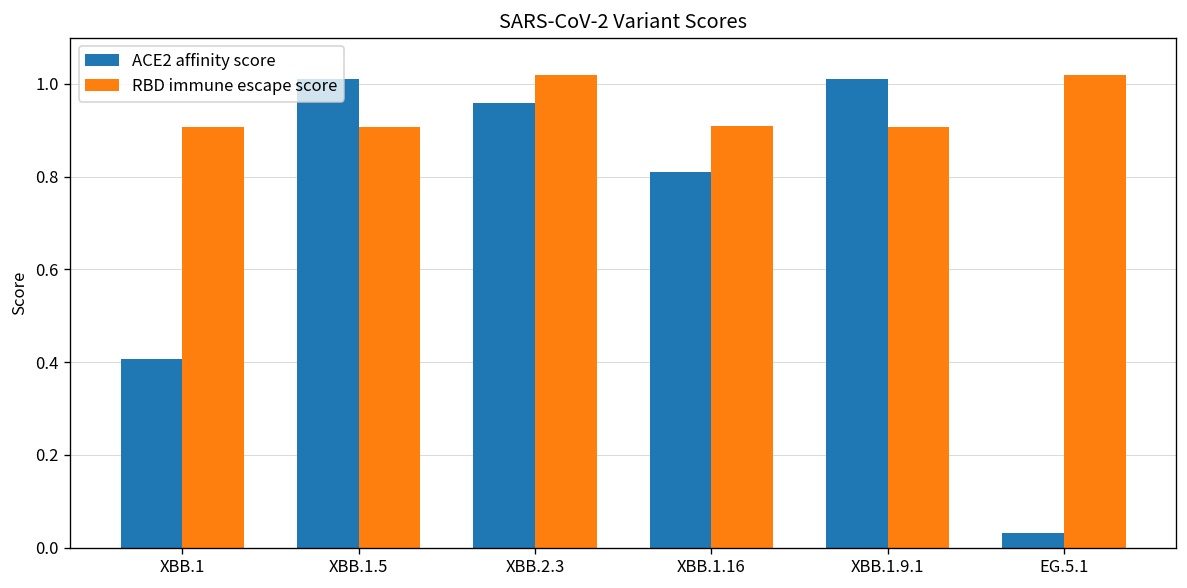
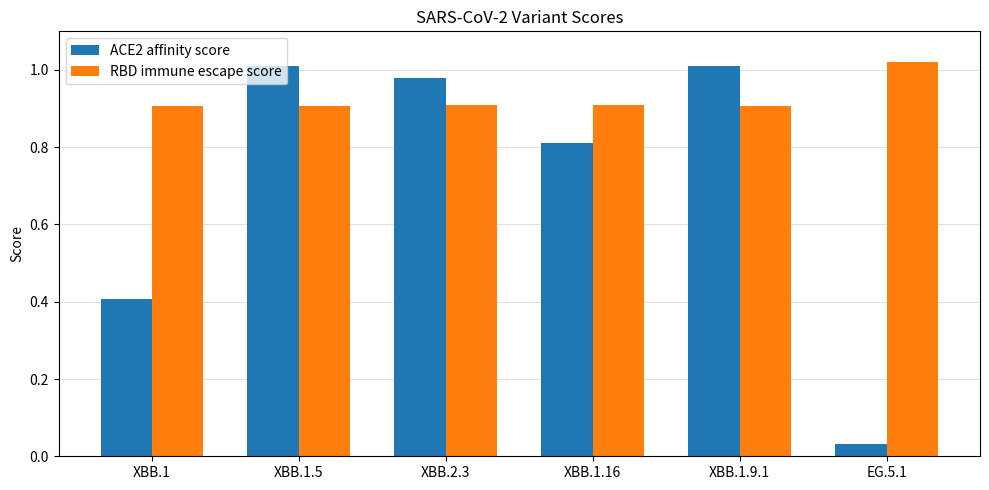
  {
    "ACE2 affinity score": {
      "XBB.1": 0.41,
-     "XBB.2.3": 0.96,
+     "XBB.2.3": 0.98,
      "XBB.1.16": 0.81,
      "XBB.1.9.1": 1.01,
      "EG.5.1": 0.03
    },
    "RBD immune escape score": {
      "XBB.1": 0.91,
      "XBB.1.5": 0.91,
-     "XBB.2.3": 1.02,
+     "XBB.2.3": 0.91,
      "XBB.1.16": 0.91,
      "XBB.1.9.1": 0.91,
      "EG.5.1": 1.02
    }
  }
